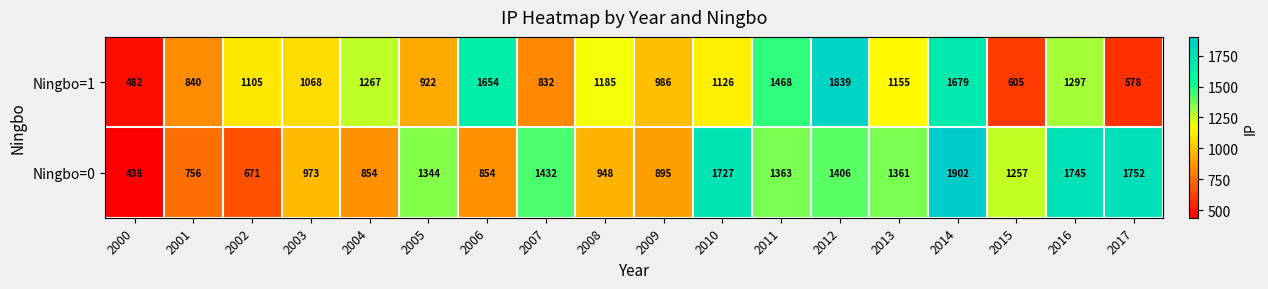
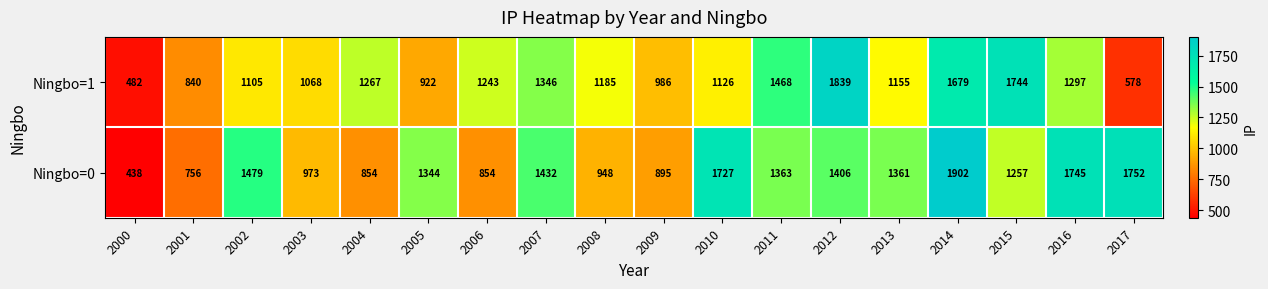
  {
    "Ningbo=1": {
      "2000": 482,
      "2001": 840,
      "2002": 1105,
      "2003": 1068,
      "2004": 1267,
      "2005": 922,
-     "2006": 1654,
-     "2007": 832,
+     "2006": 1243,
+     "2007": 1346,
      "2008": 1185,
      "2009": 986,
      "2010": 1126,
      "2011": 1468,
      "2012": 1839,
      "2013": 1155,
      "2014": 1679,
-     "2015": 605,
+     "2015": 1744,
      "2016": 1297,
      "2017": 578
    },
    "Ningbo=0": {
      "2000": 438,
      "2001": 756,
-     "2002": 671,
+     "2002": 1479,
      "2003": 973,
      "2004": 854,
      "2005": 1344,
      "2006": 854,
      "2007": 1432,
      "2008": 948,
      "2009": 895,
      "2010": 1727,
      "2011": 1363,
      "2012": 1406,
      "2013": 1361,
      "2014": 1902,
      "2015": 1257,
      "2016": 1745,
      "2017": 1752
    }
  }
